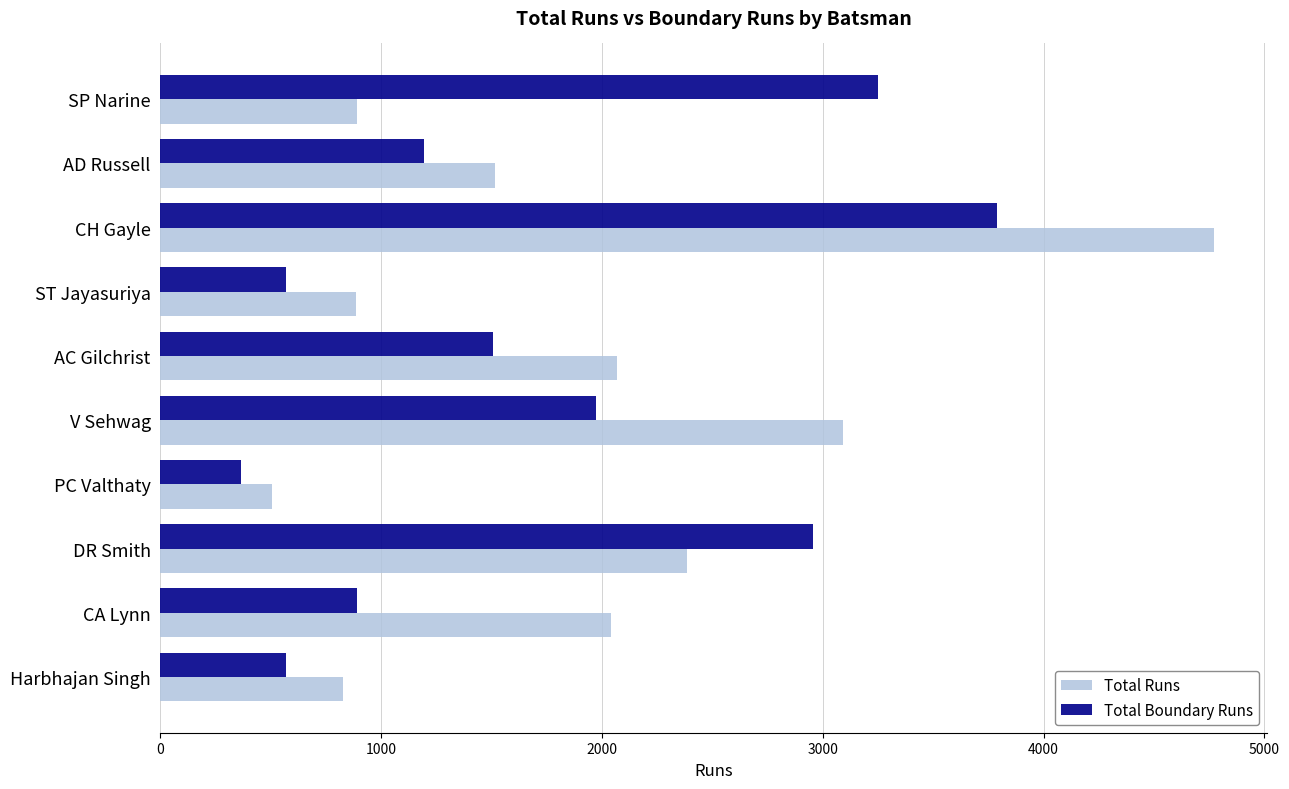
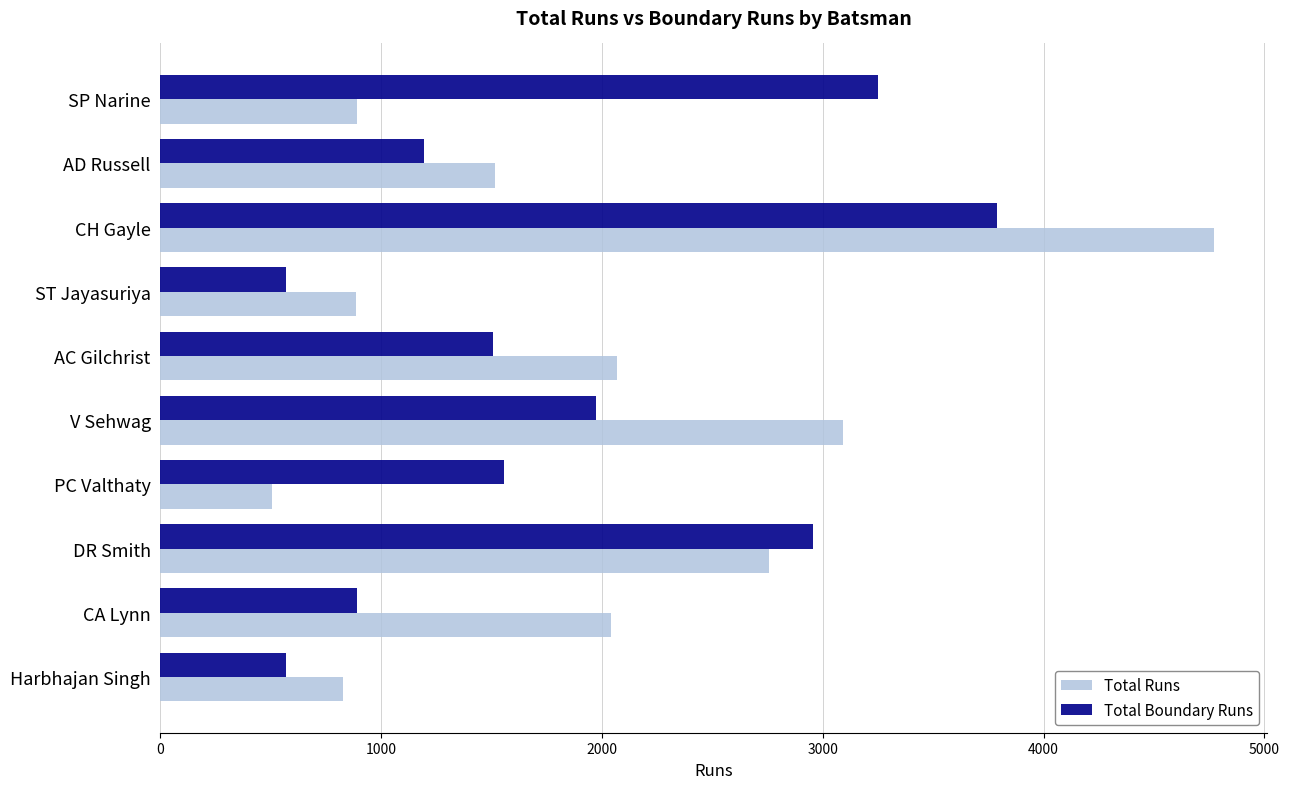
  {
    "Total Runs": {
      "SP Narine": 890,
      "AD Russell": 1520,
      "CH Gayle": 4770,
      "ST Jayasuriya": 890,
      "AC Gilchrist": 2070,
      "V Sehwag": 3090,
      "PC Valthaty": 510,
-     "DR Smith": 2390,
+     "DR Smith": 2760,
      "CA Lynn": 2040,
      "Harbhajan Singh": 830
    },
    "Total Boundary Runs": {
      "SP Narine": 3250,
      "AD Russell": 1190,
      "CH Gayle": 3790,
      "ST Jayasuriya": 570,
      "AC Gilchrist": 1510,
      "V Sehwag": 1970,
-     "PC Valthaty": 360,
+     "PC Valthaty": 1560,
      "DR Smith": 2950,
      "CA Lynn": 890,
      "Harbhajan Singh": 570
    }
  }
